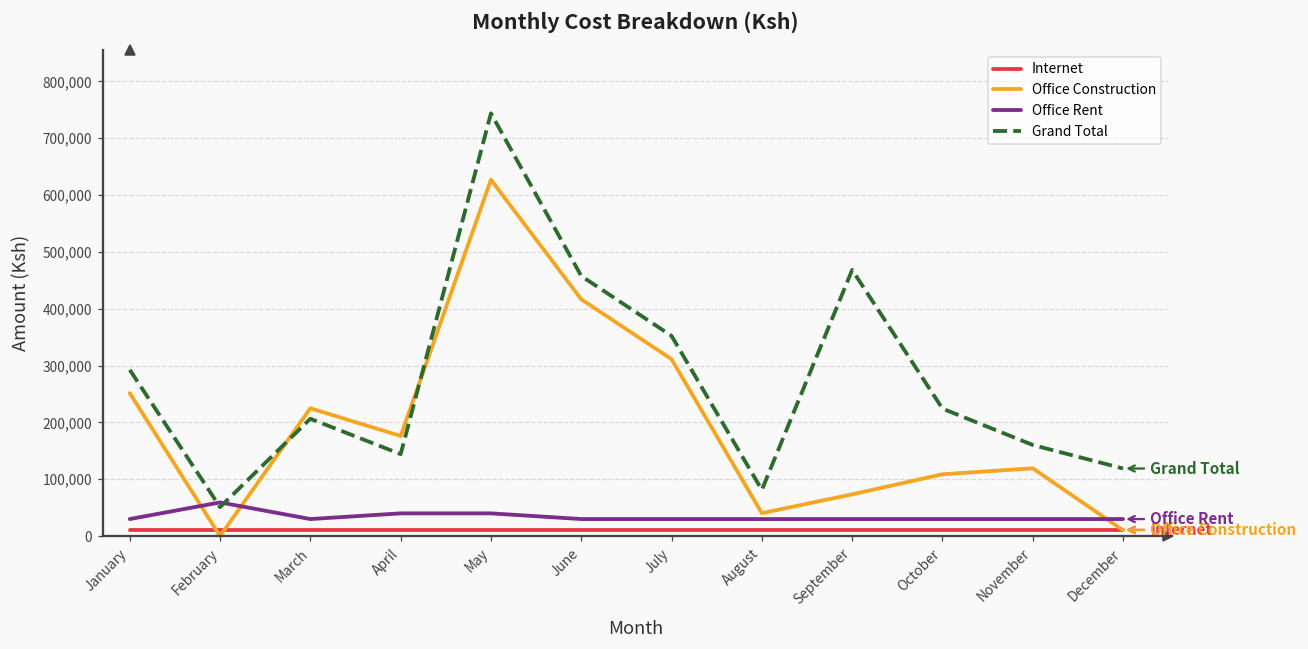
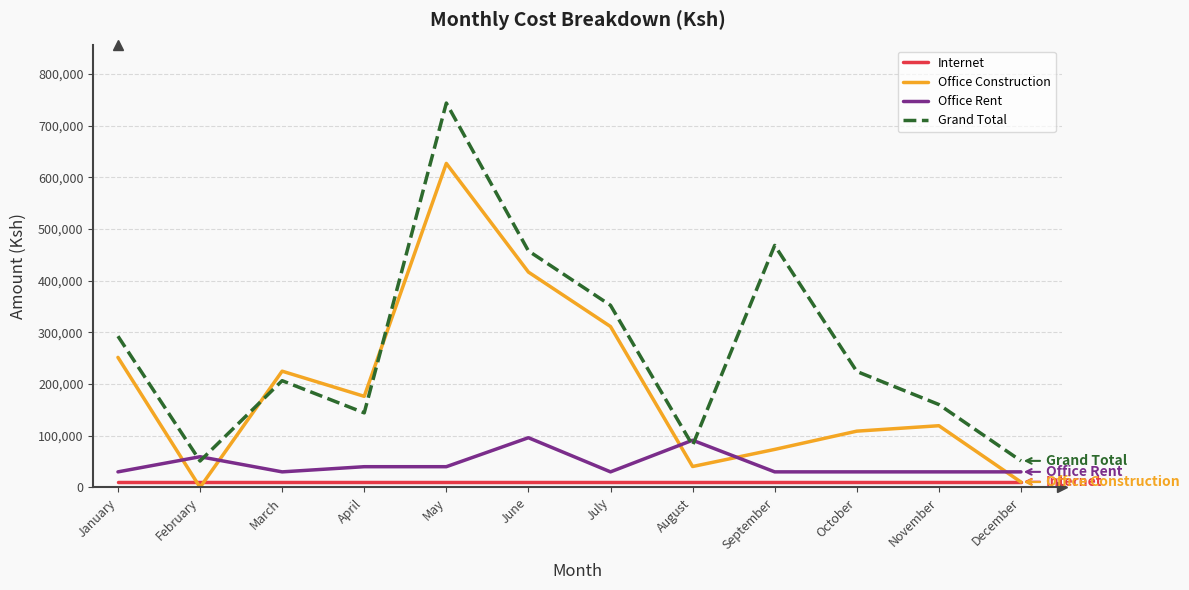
  {
    "Internet": {
      "January": "10,000",
      "February": "10,000",
      "March": "10,000",
      "April": "10,000",
      "May": "10,000",
      "June": "10,000",
      "July": "10,000",
      "August": "10,000",
      "September": "10,000",
      "October": "10,000",
      "November": "10,000"
    },
    "Office Construction": {
      "January": "250,000",
      "February": "0",
      "March": "220,000",
      "April": "180,000",
      "May": "630,000",
      "June": "420,000",
      "July": "310,000",
      "August": "40,000",
      "September": "70,000",
      "October": "110,000",
      "November": "120,000"
    },
    "Office Rent": {
      "January": "30,000",
      "February": "60,000",
      "March": "30,000",
      "April": "40,000",
      "May": "40,000",
-     "June": "30,000",
+     "June": "100,000",
      "July": "30,000",
-     "August": "30,000",
+     "August": "90,000",
      "September": "30,000",
      "October": "30,000",
      "November": "30,000",
      "December": "30,000"
    },
    "Grand Total": {
      "January": "290,000",
      "February": "50,000",
      "March": "210,000",
      "April": "140,000",
      "May": "740,000",
      "June": "460,000",
      "July": "350,000",
      "August": "80,000",
      "September": "470,000",
      "October": "220,000",
      "November": "160,000",
-     "December": "120,000"
+     "December": "50,000"
    }
  }
